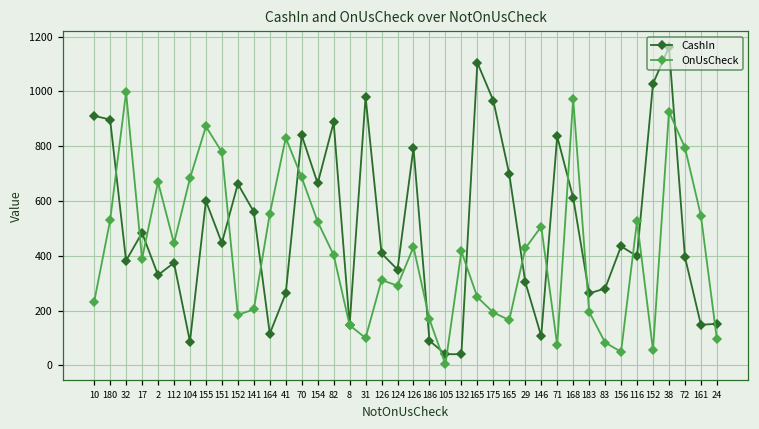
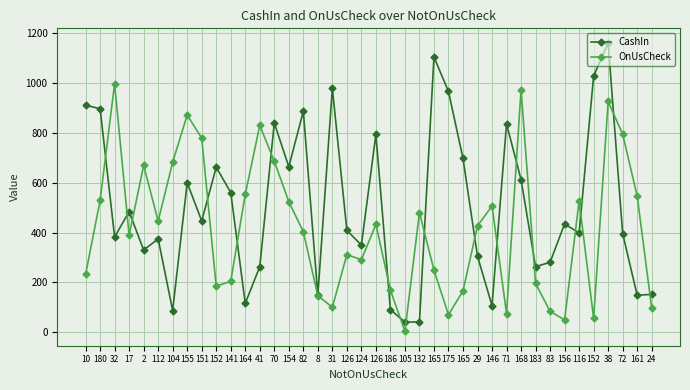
  {
    "CashIn": {
      "10": 910,
      "180": 900,
      "32": 380,
      "17": 480,
      "2": 330,
      "112": 370,
      "104": 90,
      "155": 600,
      "151": 450,
      "141": 560,
      "164": 120,
      "41": 260,
      "70": 840,
      "154": 660,
      "82": 890,
      "31": 980,
      "124": 350,
      "186": 90,
      "105": 40,
      "132": 40,
      "175": 970,
      "29": 300,
      "146": 110,
      "71": 840,
      "168": 610,
      "183": 260,
      "83": 280,
      "156": 430,
      "116": 400,
      "72": 400,
      "161": 150,
      "24": 150
    },
    "OnUsCheck": {
      "10": 230,
      "180": 530,
      "32": 1000,
      "17": 390,
      "2": 670,
      "112": 450,
      "104": 680,
      "155": 870,
      "151": 780,
      "141": 200,
      "164": 550,
      "41": 830,
      "70": 690,
      "154": 520,
      "82": 400,
      "31": 100,
      "124": 290,
      "186": 170,
      "105": 0,
-     "132": 420,
-     "175": 190,
+     "132": 480,
+     "175": 70,
      "29": 430,
      "146": 510,
      "71": 70,
      "168": 970,
      "183": 200,
      "83": 80,
      "156": 50,
      "116": 530,
      "38": 930,
      "72": 790,
      "161": 550,
      "24": 100
    }
  }
